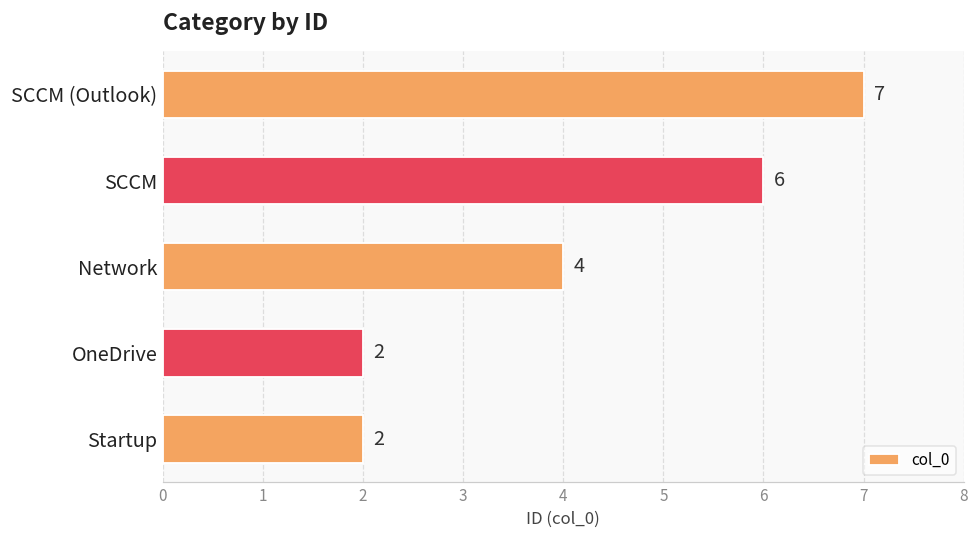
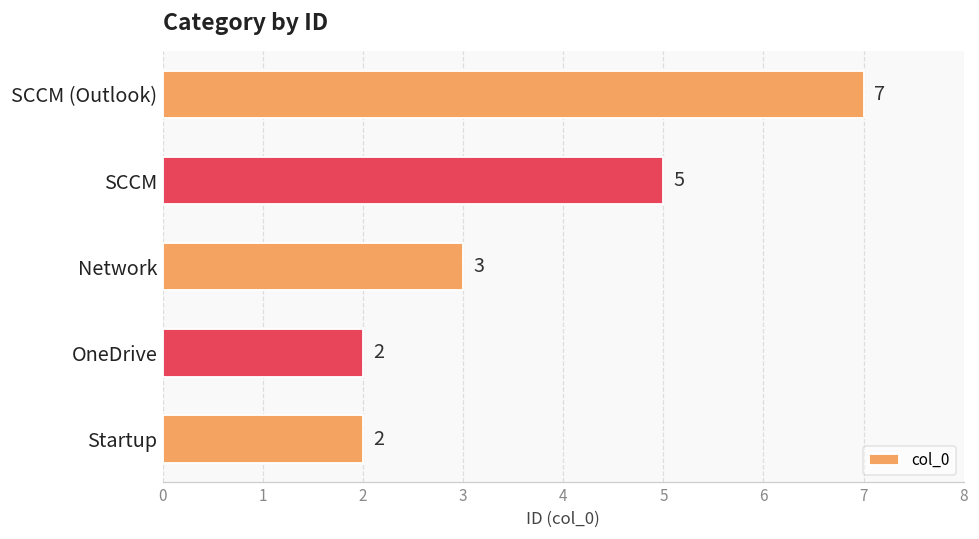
  {
    "SCCM (Outlook)": 7,
-   "SCCM": 6,
-   "Network": 4,
+   "SCCM": 5,
+   "Network": 3,
    "OneDrive": 2,
    "Startup": 2
  }
